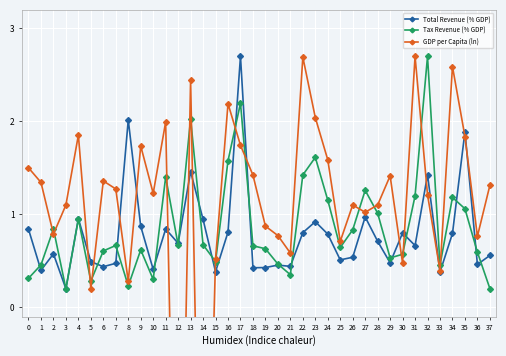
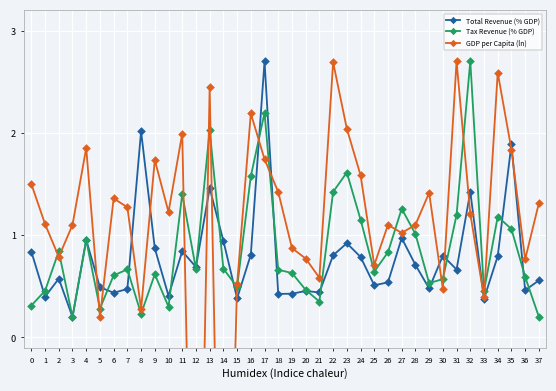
  {
    "Total Revenue (% GDP)": {
      "0": 0.8,
      "1": 0.4,
      "2": 0.6,
      "5": 0.5,
      "6": 0.4,
      "7": 0.5,
      "8": 2.0,
      "9": 0.9,
      "10": 0.4,
      "11": 0.8,
      "13": 1.5,
      "14": 0.9,
      "15": 0.4,
      "16": 0.8,
      "17": 2.7,
      "18": 0.4,
      "19": 0.4,
      "21": 0.4,
      "22": 0.8,
      "23": 0.9,
      "24": 0.8,
      "25": 0.5,
      "26": 0.5,
      "27": 1.0,
      "28": 0.7,
      "29": 0.5,
      "30": 0.8,
      "31": 0.7,
      "32": 1.4,
      "34": 0.8,
      "35": 1.9,
      "36": 0.5,
      "37": 0.6
    },
    "Tax Revenue (% GDP)": {
      "0": 0.3,
      "1": 0.5,
      "2": 0.8,
      "5": 0.3,
      "6": 0.6,
      "7": 0.7,
      "8": 0.2,
      "9": 0.6,
      "10": 0.3,
      "11": 1.4,
      "13": 2.0,
      "14": 0.7,
      "15": 0.5,
      "16": 1.6,
      "17": 2.2,
      "18": 0.7,
      "19": 0.6,
      "21": 0.4,
      "22": 1.4,
      "23": 1.6,
      "24": 1.2,
      "25": 0.6,
      "26": 0.8,
      "27": 1.3,
      "28": 1.0,
      "29": 0.5,
      "30": 0.6,
      "31": 1.2,
      "32": 2.7,
      "33": 0.5,
      "34": 1.2,
      "35": 1.1,
      "36": 0.6,
      "37": 0.2
    },
    "GDP per Capita (ln)": {
      "0": 1.5,
-     "1": 1.3,
+     "1": 1.1,
      "2": 0.8,
      "3": 1.1,
      "4": 1.9,
      "5": 0.2,
      "6": 1.4,
      "7": 1.3,
      "8": 0.3,
      "9": 1.7,
      "10": 1.2,
      "11": 2.0,
      "13": 2.4,
      "15": 0.5,
      "16": 2.2,
      "17": 1.7,
      "18": 1.4,
      "19": 0.9,
      "20": 0.8,
      "21": 0.6,
      "22": 2.7,
      "23": 2.0,
      "24": 1.6,
      "25": 0.7,
      "26": 1.1,
      "27": 1.0,
      "28": 1.1,
      "29": 1.4,
      "30": 0.5,
      "31": 2.7,
      "32": 1.2,
      "34": 2.6,
      "35": 1.8,
      "36": 0.8,
      "37": 1.3
    }
  }
